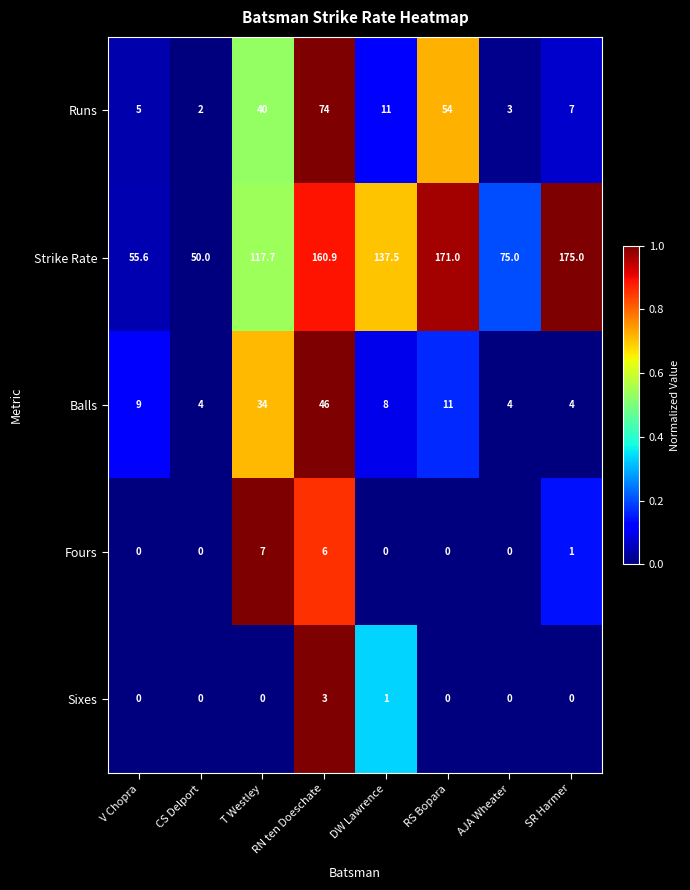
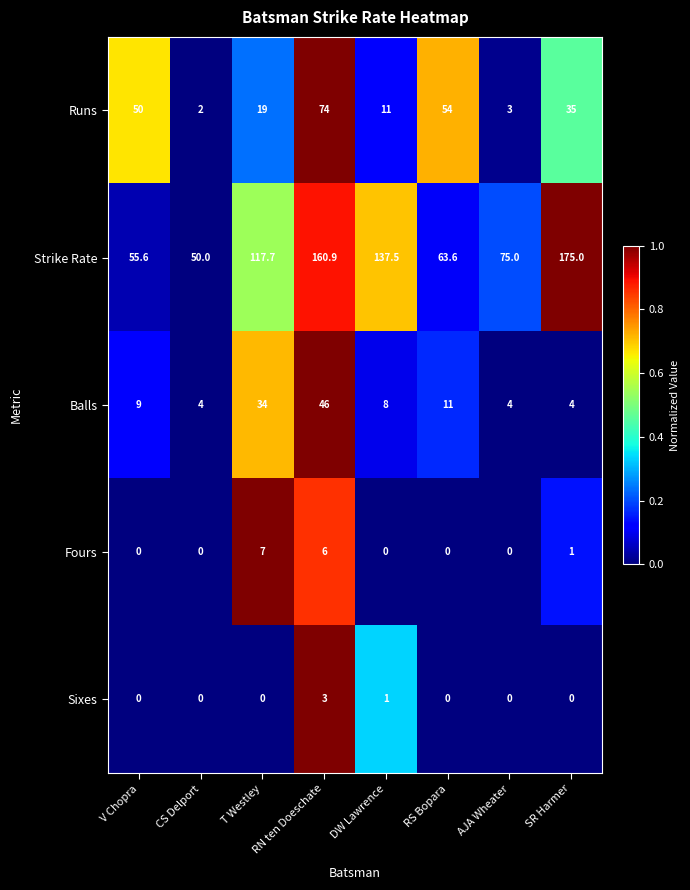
  {
    "Runs": {
-     "V Chopra": 5,
+     "V Chopra": 50,
      "CS Delport": 2,
-     "T Westley": 40,
+     "T Westley": 19,
      "RN ten Doeschate": 74,
      "DW Lawrence": 11,
      "RS Bopara": 54,
      "AJA Wheater": 3,
-     "SR Harmer": 7
+     "SR Harmer": 35
    },
    "Strike Rate": {
      "V Chopra": 55.6,
      "CS Delport": 50.0,
      "T Westley": 117.7,
      "RN ten Doeschate": 160.9,
      "DW Lawrence": 137.5,
-     "RS Bopara": 171.0,
+     "RS Bopara": 63.6,
      "AJA Wheater": 75.0,
      "SR Harmer": 175.0
    },
    "Balls": {
      "V Chopra": 9,
      "CS Delport": 4,
      "T Westley": 34,
      "RN ten Doeschate": 46,
      "DW Lawrence": 8,
      "RS Bopara": 11,
      "AJA Wheater": 4,
      "SR Harmer": 4
    },
    "Fours": {
      "V Chopra": 0,
      "CS Delport": 0,
      "T Westley": 7,
      "RN ten Doeschate": 6,
      "DW Lawrence": 0,
      "RS Bopara": 0,
      "AJA Wheater": 0,
      "SR Harmer": 1
    },
    "Sixes": {
      "V Chopra": 0,
      "CS Delport": 0,
      "T Westley": 0,
      "RN ten Doeschate": 3,
      "DW Lawrence": 1,
      "RS Bopara": 0,
      "AJA Wheater": 0,
      "SR Harmer": 0
    }
  }
